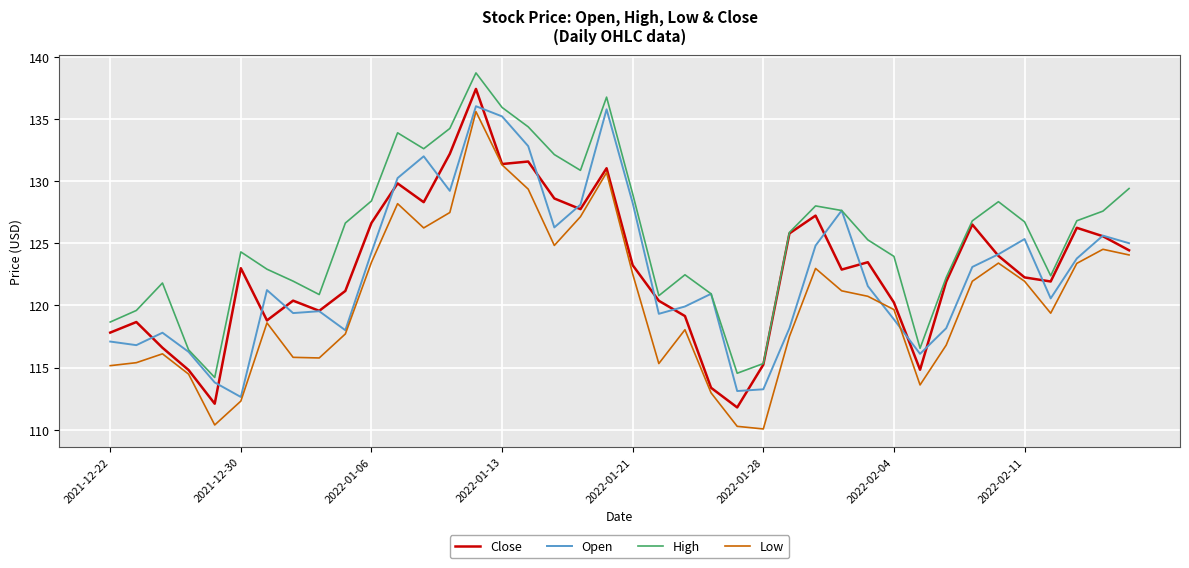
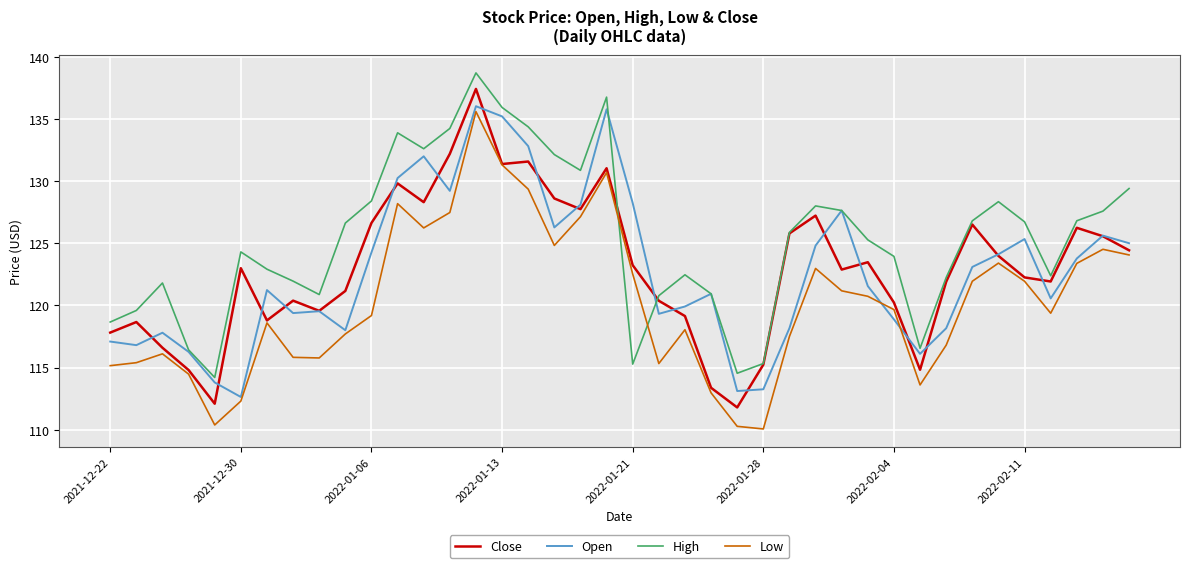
  {
    "Close": {
      "2021-12-22": 117.8,
      "2021-12-30": 123.0,
      "2022-01-06": 126.6,
      "2022-01-21": 123.2,
      "2022-02-04": 120.2,
      "2022-02-11": 122.3
    },
    "Open": {
      "2021-12-22": 117.1,
      "2021-12-30": 112.6,
      "2022-01-06": 124.3,
      "2022-01-13": 135.2,
      "2022-01-21": 128.2,
      "2022-01-28": 113.3,
      "2022-02-04": 118.9,
      "2022-02-11": 125.3
    },
    "High": {
      "2021-12-22": 118.7,
      "2021-12-30": 124.3,
      "2022-01-06": 128.4,
      "2022-01-13": 135.9,
-     "2022-01-21": 129.0,
+     "2022-01-21": 115.3,
      "2022-02-04": 123.9,
      "2022-02-11": 126.7
    },
    "Low": {
      "2021-12-22": 115.2,
      "2021-12-30": 112.3,
-     "2022-01-06": 123.5,
+     "2022-01-06": 119.2,
      "2022-01-21": 122.5,
      "2022-01-28": 110.1,
      "2022-02-04": 119.7,
      "2022-02-11": 121.9
    }
  }
